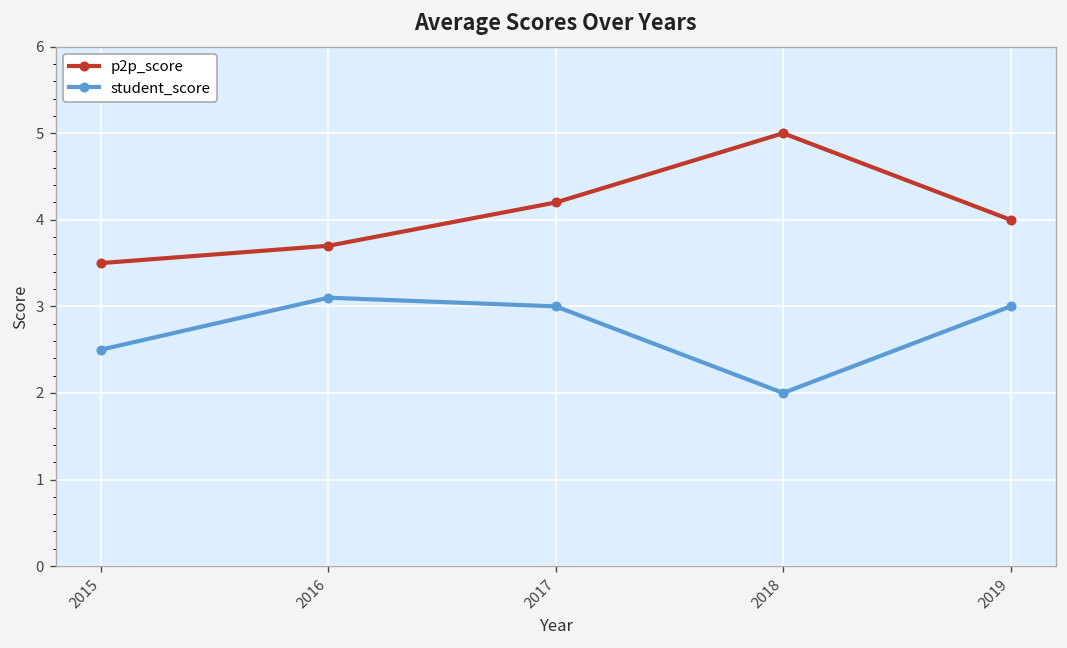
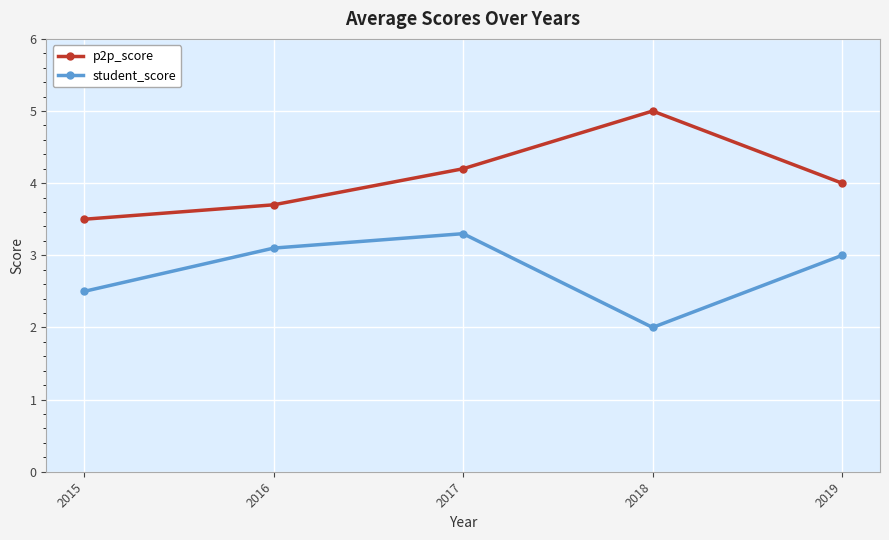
  {
    "p2p_score": {
      "2015": 3.5,
      "2016": 3.7,
      "2017": 4.2,
      "2018": 5.0,
      "2019": 4.0
    },
    "student_score": {
      "2015": 2.5,
      "2016": 3.1,
-     "2017": 3.0,
+     "2017": 3.3,
      "2018": 2.0,
      "2019": 3.0
    }
  }
